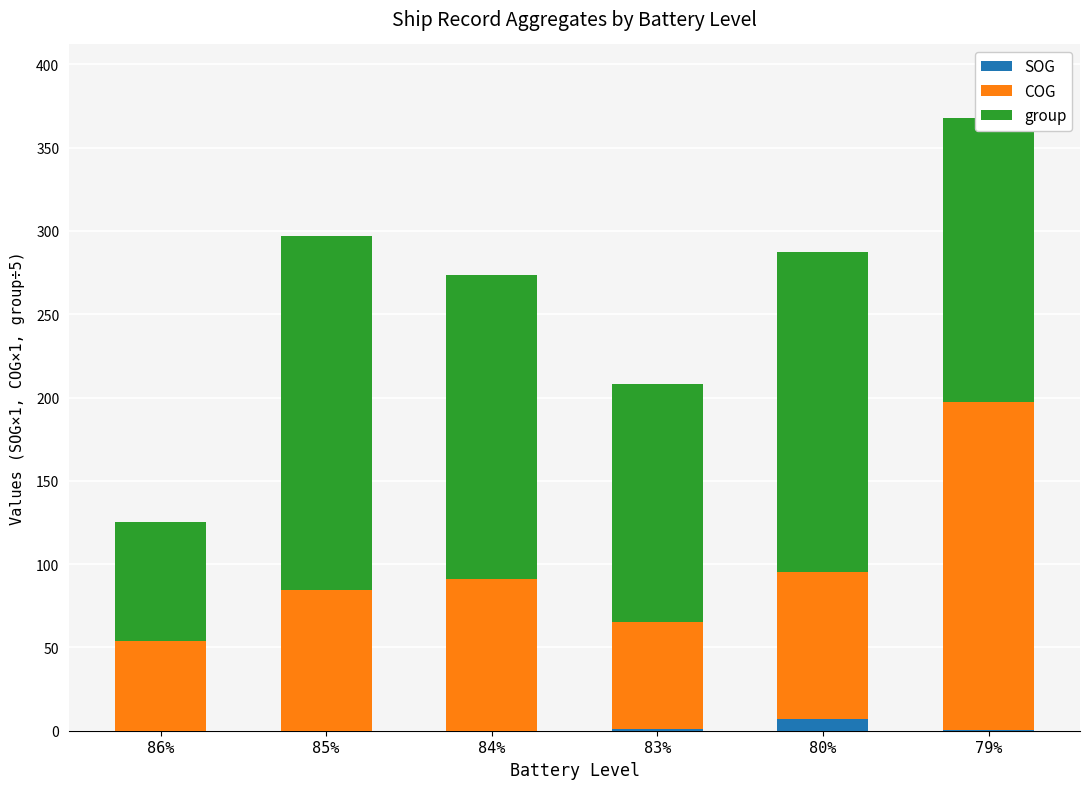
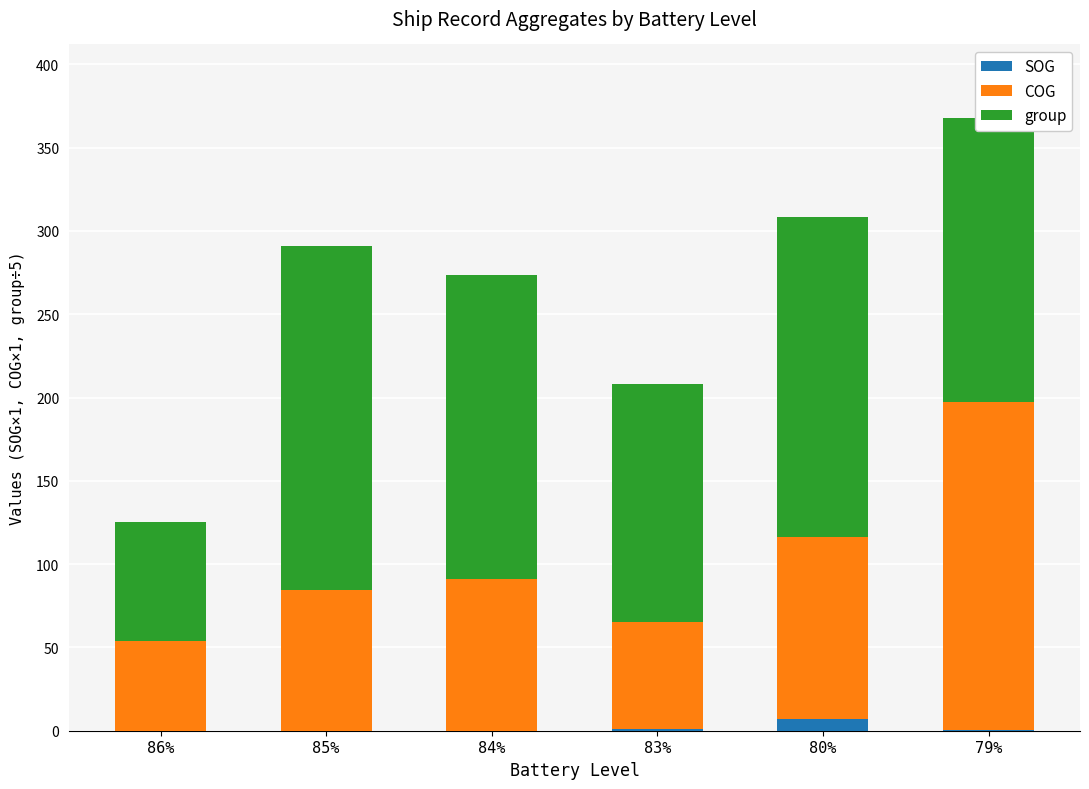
  {
    "SOG": {
      "85%": 0,
      "80%": 7
    },
    "COG": {
      "86%": 54,
      "85%": 85,
      "84%": 91,
      "83%": 64,
-     "80%": 88,
+     "80%": 109,
      "79%": 197
    },
    "group": {
      "86%": 71,
-     "85%": 212,
+     "85%": 207,
      "84%": 183,
      "83%": 143,
      "80%": 192
    }
  }
